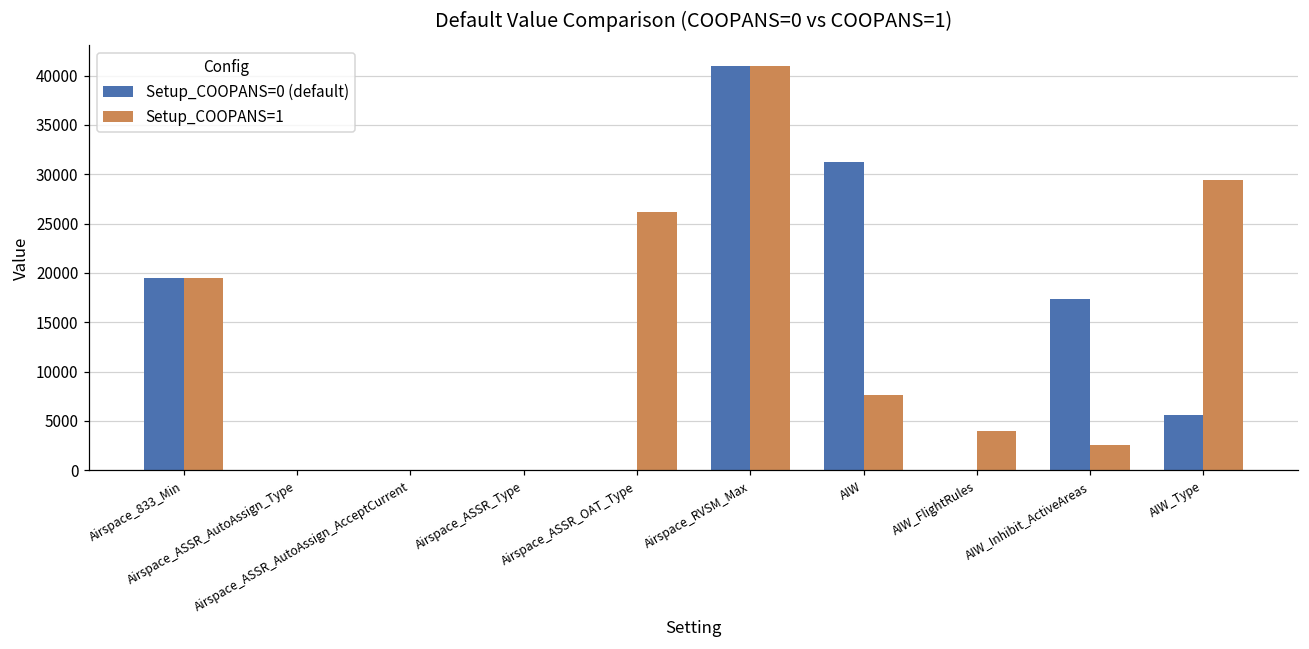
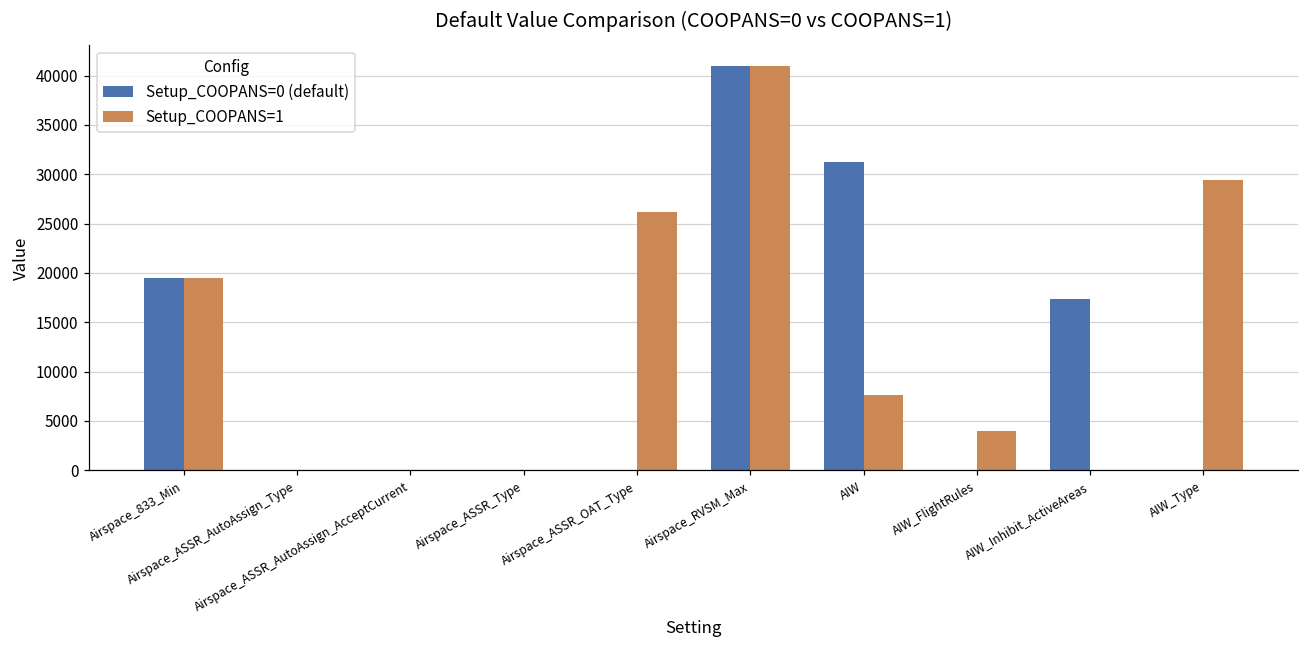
  {
    "Setup_COOPANS=0 (default)": {
      "Airspace_833_Min": 20000,
      "Airspace_ASSR_AutoAssign_AcceptCurrent": 0,
      "Airspace_RVSM_Max": 41000,
      "AIW": 31000,
      "AIW_FlightRules": 0,
      "AIW_Inhibit_ActiveAreas": 17000,
-     "AIW_Type": 6000
+     "AIW_Type": 0
    },
    "Setup_COOPANS=1": {
      "Airspace_833_Min": 20000,
      "Airspace_ASSR_AutoAssign_AcceptCurrent": 0,
      "Airspace_ASSR_OAT_Type": 26000,
      "Airspace_RVSM_Max": 41000,
      "AIW": 8000,
      "AIW_FlightRules": 4000,
-     "AIW_Inhibit_ActiveAreas": 3000,
+     "AIW_Inhibit_ActiveAreas": 0,
      "AIW_Type": 29000
    }
  }
